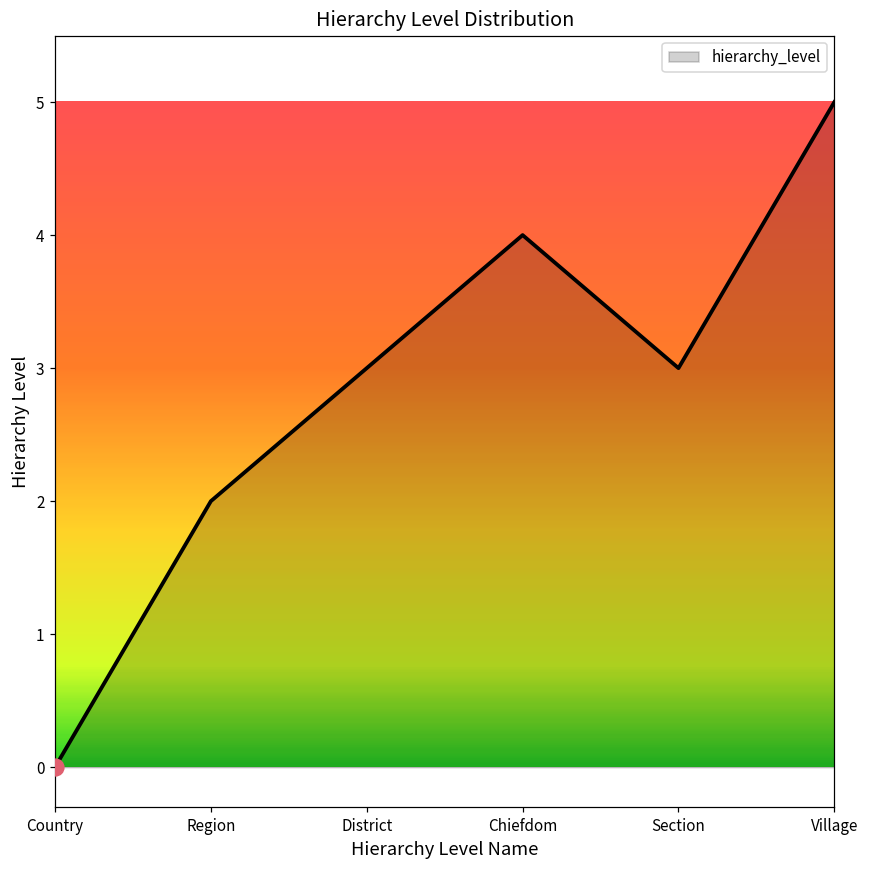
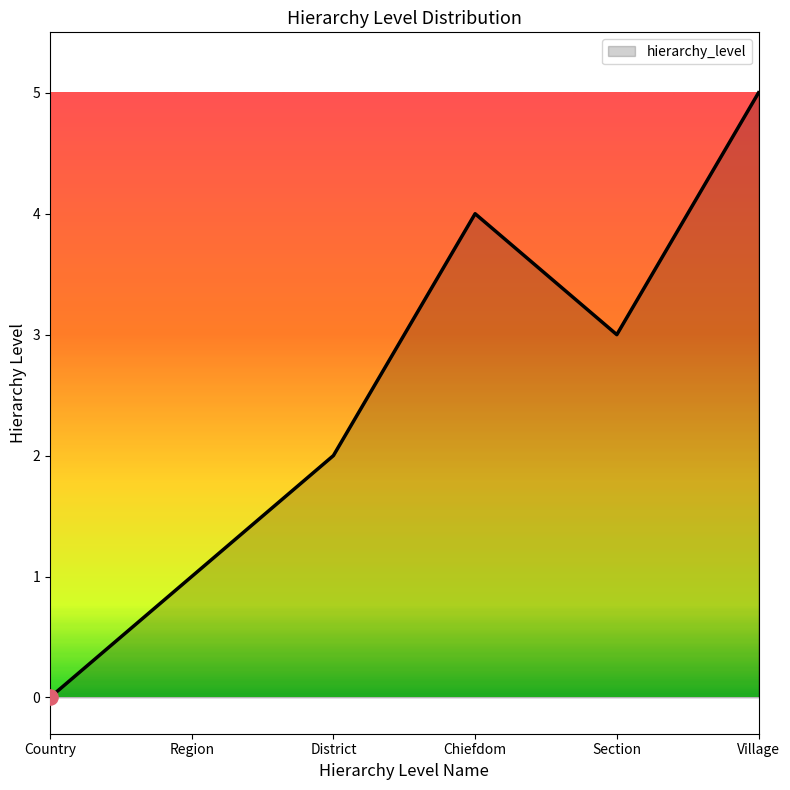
  {
    "hierarchy_level": {
-     "Region": 2,
-     "District": 3,
+     "Region": 1,
+     "District": 2,
      "Chiefdom": 4,
      "Section": 3,
      "Village": 5
    }
  }
